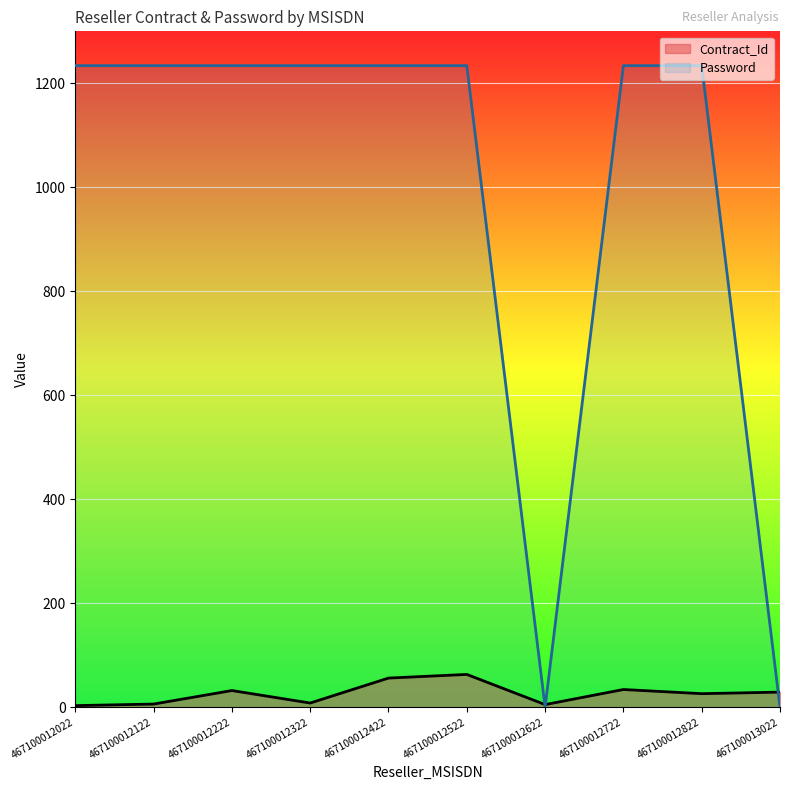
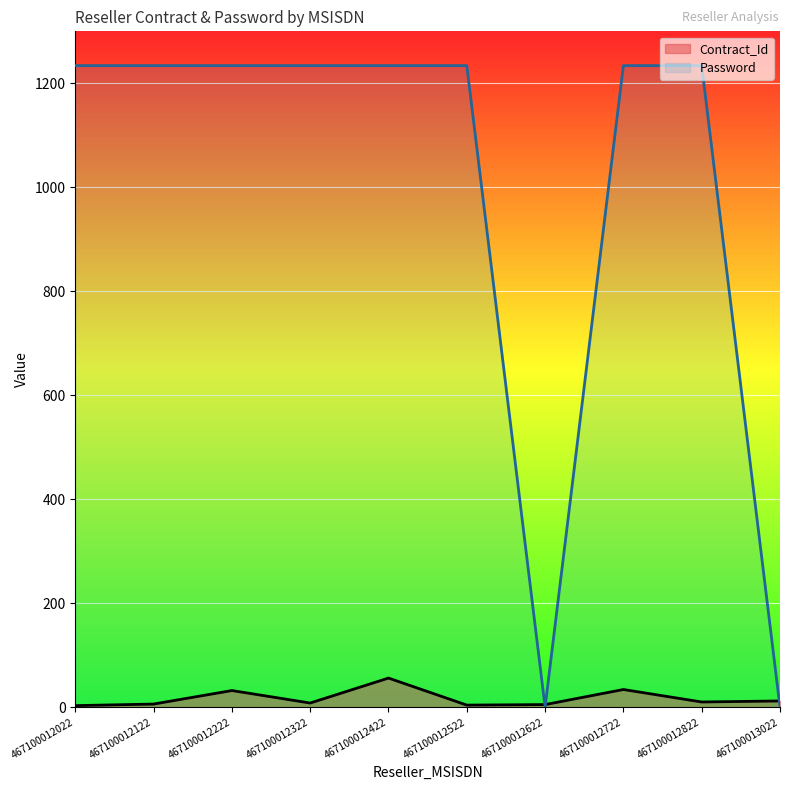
  {
    "Contract_Id": {
      "467100012022": 0,
      "467100012122": 10,
      "467100012222": 30,
      "467100012322": 10,
      "467100012422": 60,
-     "467100012522": 60,
+     "467100012522": 0,
      "467100012622": 10,
      "467100012722": 30,
-     "467100012822": 30,
-     "467100013022": 30
+     "467100012822": 10,
+     "467100013022": 10
    },
    "Password": {
      "467100012022": 1230,
      "467100012122": 1230,
      "467100012222": 1230,
      "467100012322": 1230,
      "467100012422": 1230,
      "467100012522": 1230,
      "467100012622": 0,
      "467100012722": 1230,
      "467100013022": 0
    }
  }
